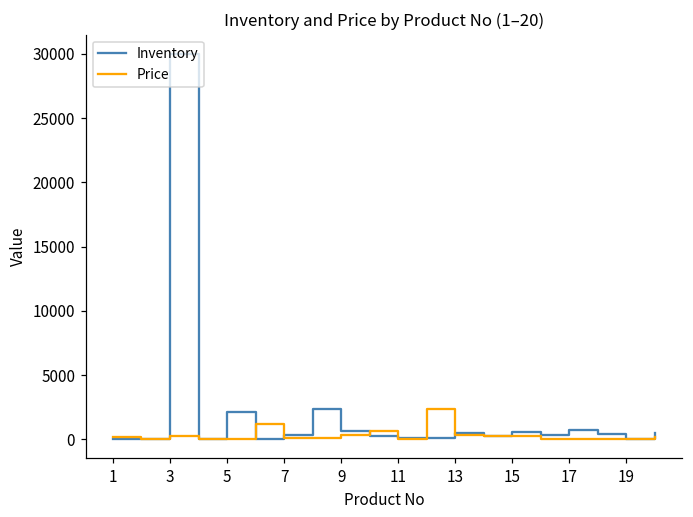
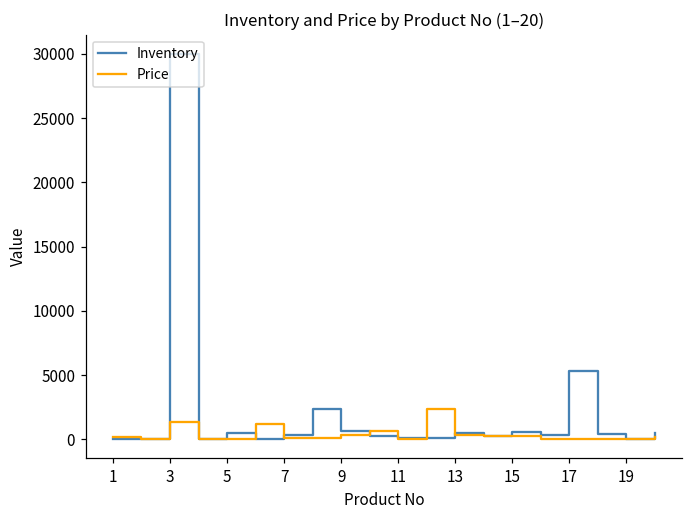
  {
    "Inventory": {
-     "5": 2100,
+     "5": 500,
      "7": 400,
      "9": 700,
      "15": 500,
-     "17": 700
+     "17": 5400
    },
    "Price": {
-     "3": 200,
+     "3": 1300,
      "5": 100,
      "7": 100,
      "9": 300,
      "15": 200,
      "17": 0
    }
  }
